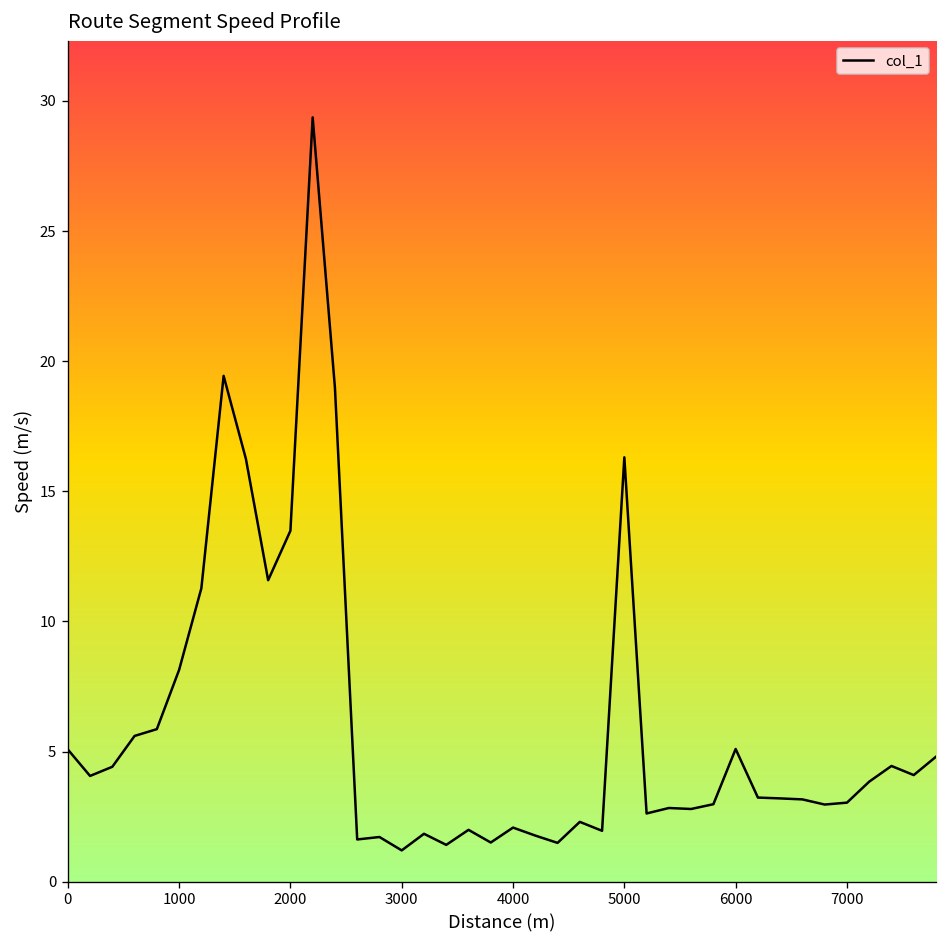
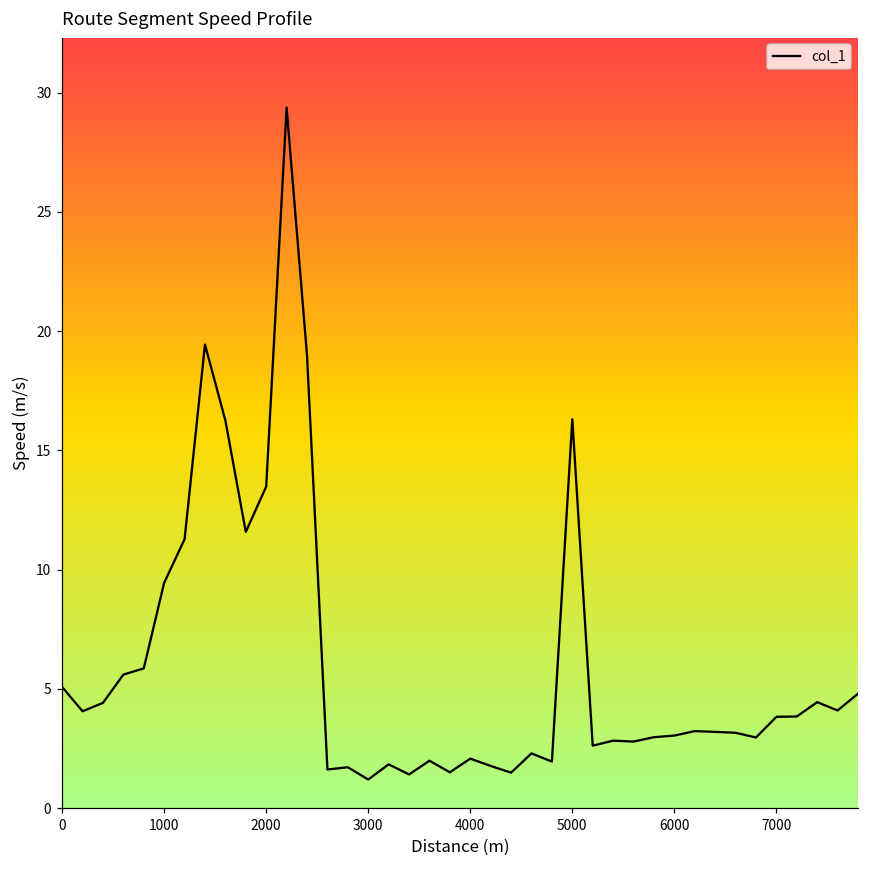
  {
    "0": 5.1,
-   "1000": 8.1,
+   "1000": 9.4,
    "2000": 13.5,
    "3000": 1.2,
    "4000": 2.1,
    "5000": 16.3,
-   "6000": 5.1,
-   "7000": 3.0
+   "6000": 3.0,
+   "7000": 3.8
  }
